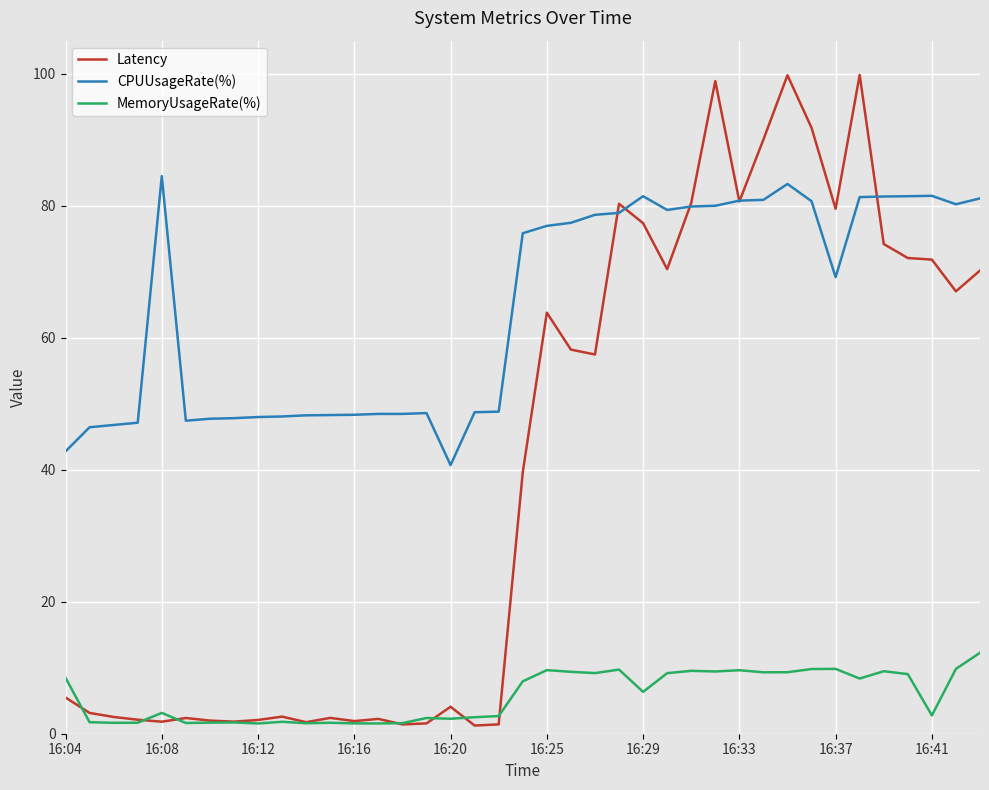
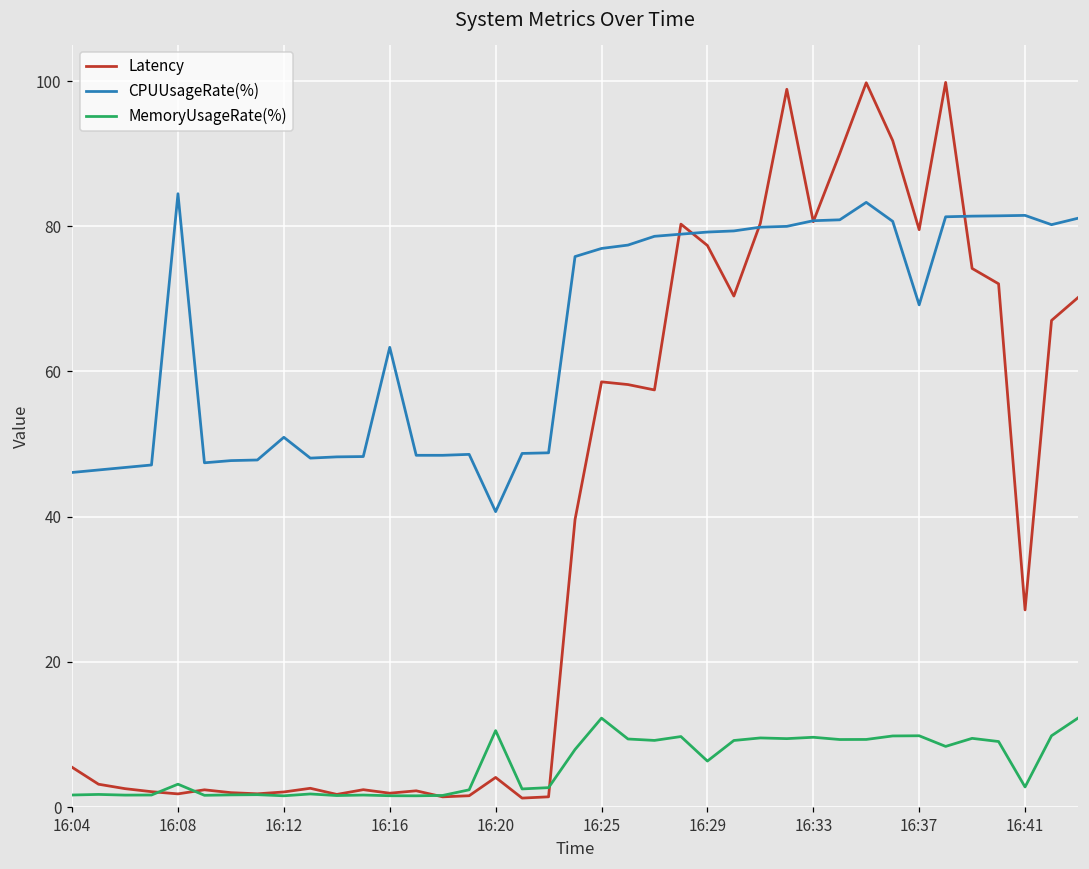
  {
    "Latency": {
      "16:04": 5,
      "16:08": 2,
      "16:12": 2,
      "16:20": 4,
-     "16:25": 64,
+     "16:25": 59,
      "16:29": 77,
      "16:37": 80,
-     "16:41": 72
+     "16:41": 27
    },
    "CPUUsageRate(%)": {
-     "16:04": 43,
+     "16:04": 46,
      "16:08": 84,
-     "16:12": 48,
-     "16:16": 48,
+     "16:12": 51,
+     "16:16": 63,
      "16:20": 41,
      "16:25": 77,
-     "16:29": 81,
+     "16:29": 79,
      "16:37": 69,
      "16:41": 81
    },
    "MemoryUsageRate(%)": {
-     "16:04": 8,
+     "16:04": 2,
      "16:08": 3,
      "16:12": 2,
-     "16:20": 2,
-     "16:25": 10,
+     "16:20": 11,
+     "16:25": 12,
      "16:29": 6,
      "16:33": 10,
      "16:37": 10,
      "16:41": 3
    }
  }
